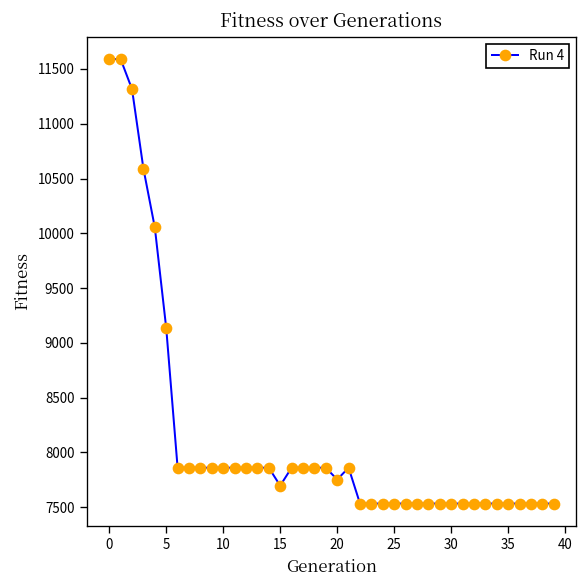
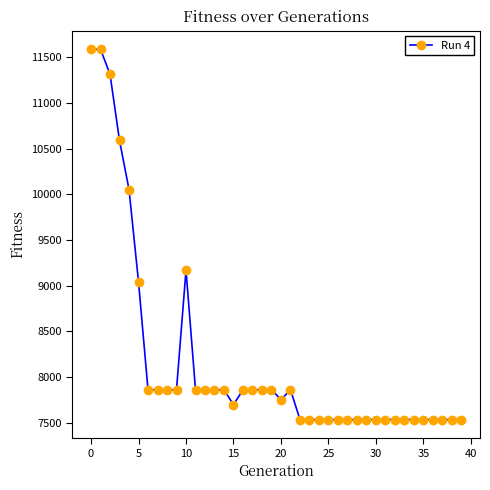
  {
    "0": 11600,
-   "5": 9100,
-   "10": 7900,
+   "5": 9000,
+   "10": 9200,
    "15": 7700,
    "20": 7800,
    "25": 7500,
    "30": 7500,
    "35": 7500
  }
